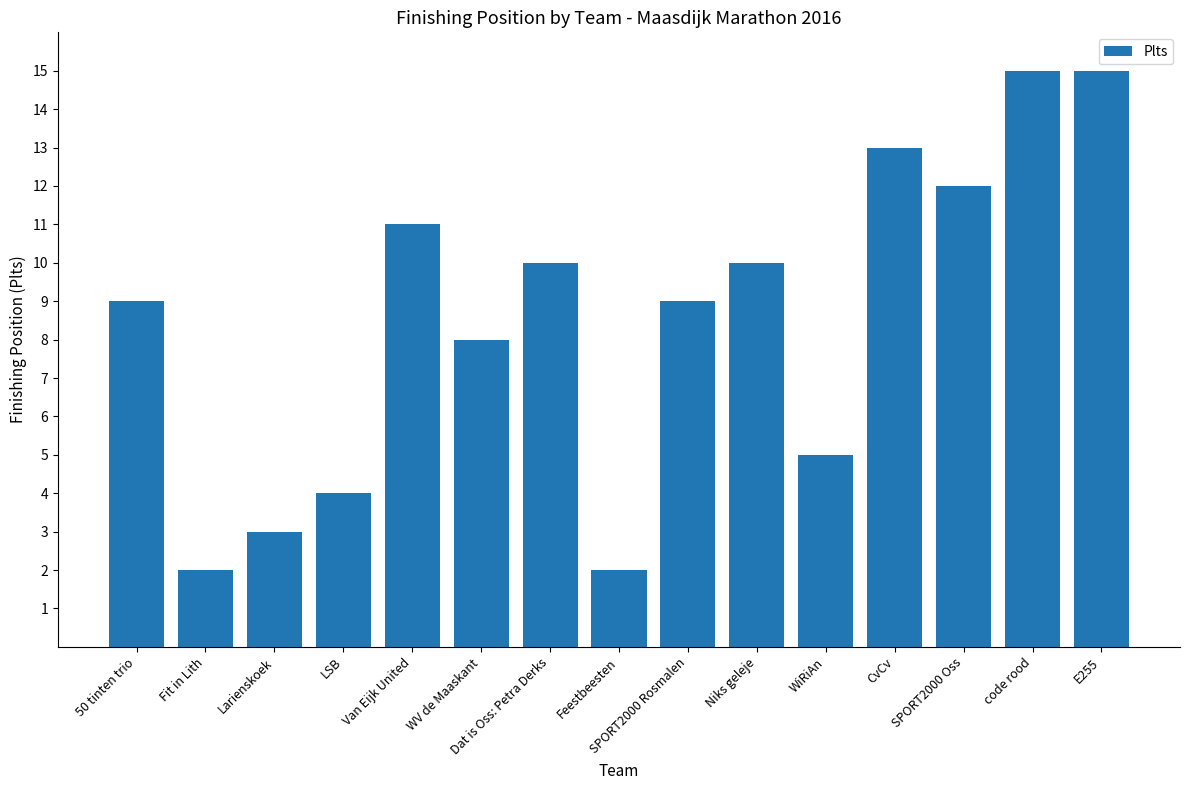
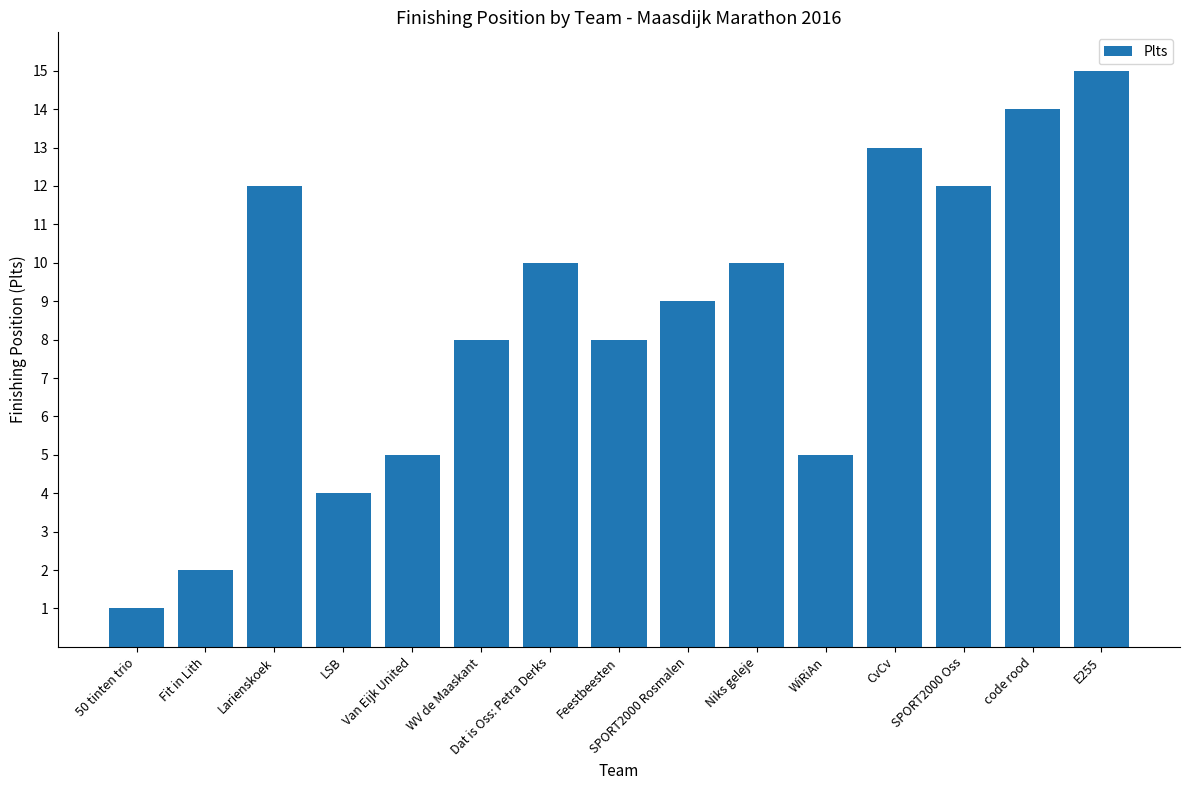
  {
-   "50 tinten trio": 9,
+   "50 tinten trio": 1,
    "Fit in Lith": 2,
-   "Larienskoek": 3,
+   "Larienskoek": 12,
    "LSB": 4,
-   "Van Eijk United": 11,
+   "Van Eijk United": 5,
    "WV de Maaskant": 8,
    "Dat is Oss: Petra Derks": 10,
-   "Feestbeesten": 2,
+   "Feestbeesten": 8,
    "SPORT2000 Rosmalen": 9,
    "Niks geleje": 10,
    "WiRiAn": 5,
    "CvCv": 13,
    "SPORT2000 Oss": 12,
-   "code rood": 15,
+   "code rood": 14,
    "E255": 15
  }
